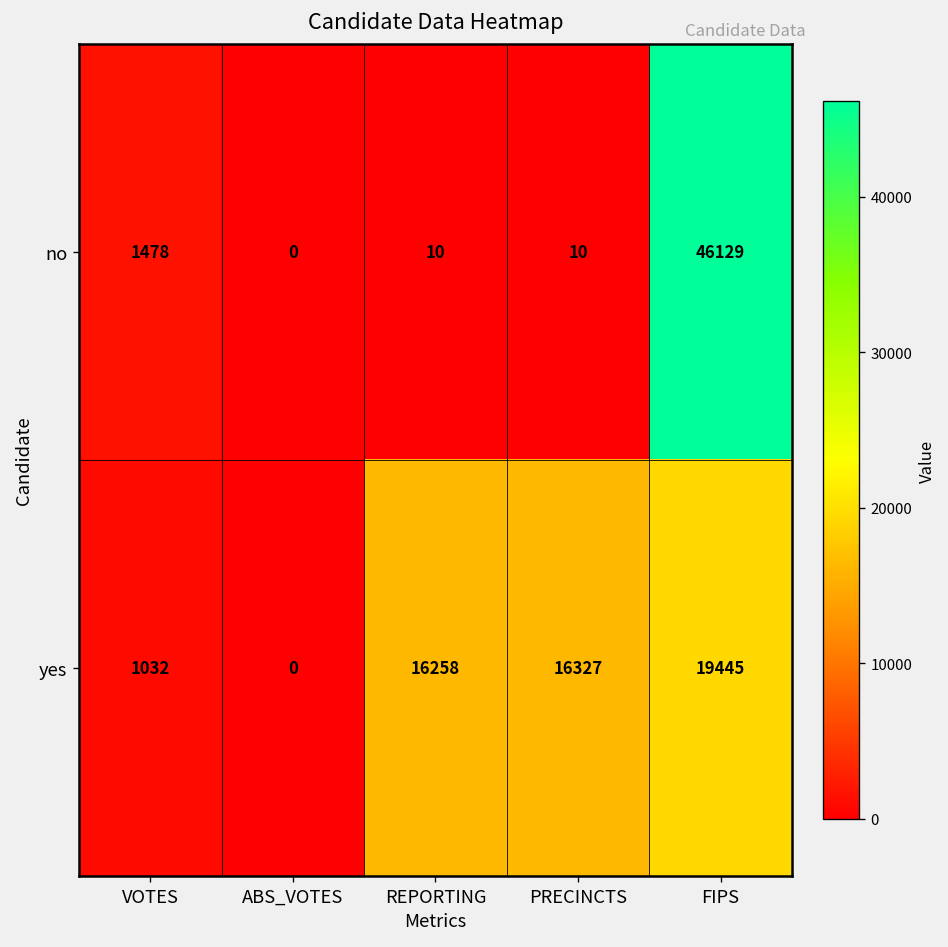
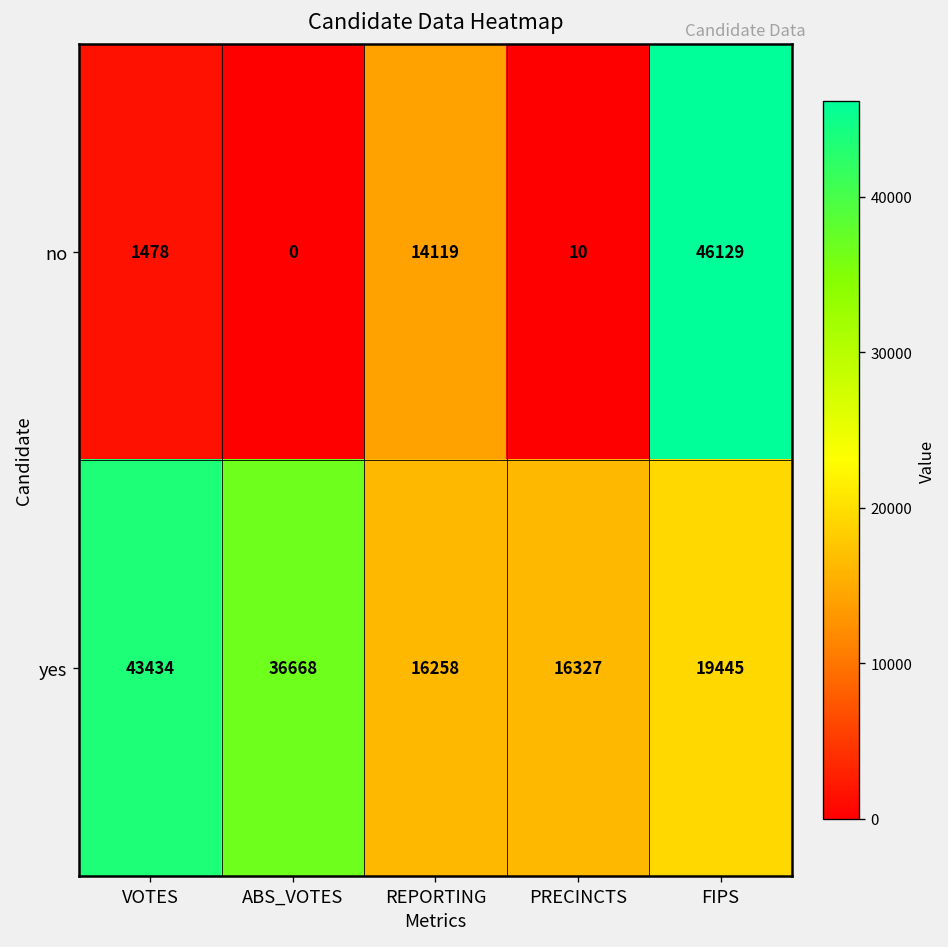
  {
    "no": {
      "VOTES": 1478,
      "ABS_VOTES": 0,
-     "REPORTING": 10,
+     "REPORTING": 14119,
      "PRECINCTS": 10,
      "FIPS": 46129
    },
    "yes": {
-     "VOTES": 1032,
-     "ABS_VOTES": 0,
+     "VOTES": 43434,
+     "ABS_VOTES": 36668,
      "REPORTING": 16258,
      "PRECINCTS": 16327,
      "FIPS": 19445
    }
  }
